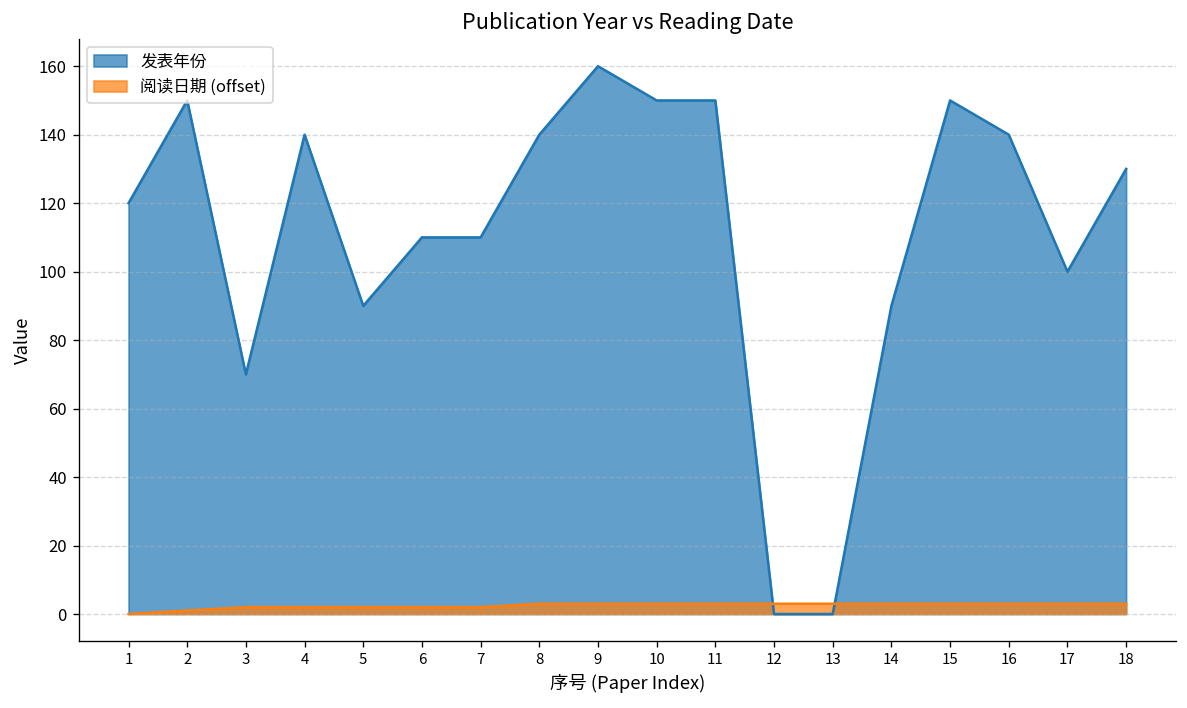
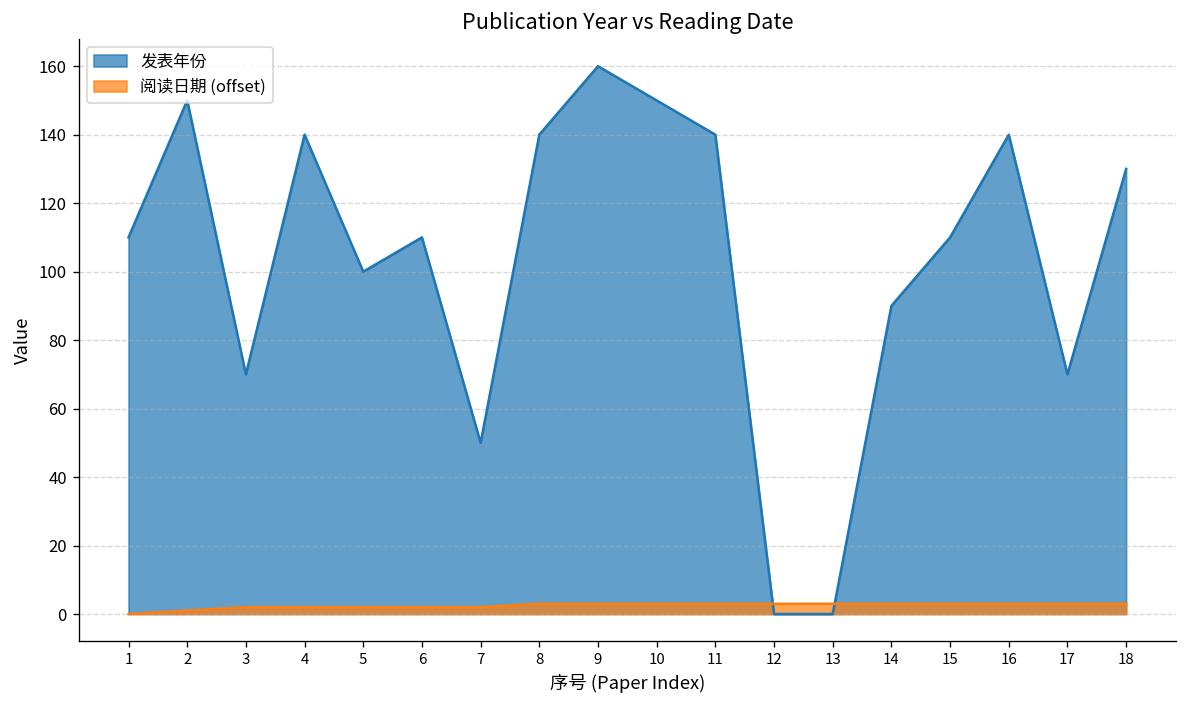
  {
    "发表年份": {
-     "1": 120,
+     "1": 110,
      "3": 70,
      "4": 140,
-     "5": 90,
+     "5": 100,
      "6": 110,
-     "7": 110,
+     "7": 50,
      "8": 140,
      "9": 160,
      "10": 150,
-     "11": 150,
+     "11": 140,
      "12": 0,
      "13": 0,
      "14": 90,
-     "15": 150,
+     "15": 110,
      "16": 140,
-     "17": 100,
+     "17": 70,
      "18": 130
    },
    "阅读日期 (offset)": {
      "1": 0,
      "2": 1,
      "3": 2,
      "4": 2,
      "5": 2,
      "6": 2,
      "7": 2,
      "8": 3,
      "9": 3,
      "10": 3,
      "11": 3,
      "12": 3,
      "13": 3,
      "14": 3,
      "15": 3,
      "16": 3,
      "17": 3,
      "18": 3
    }
  }
